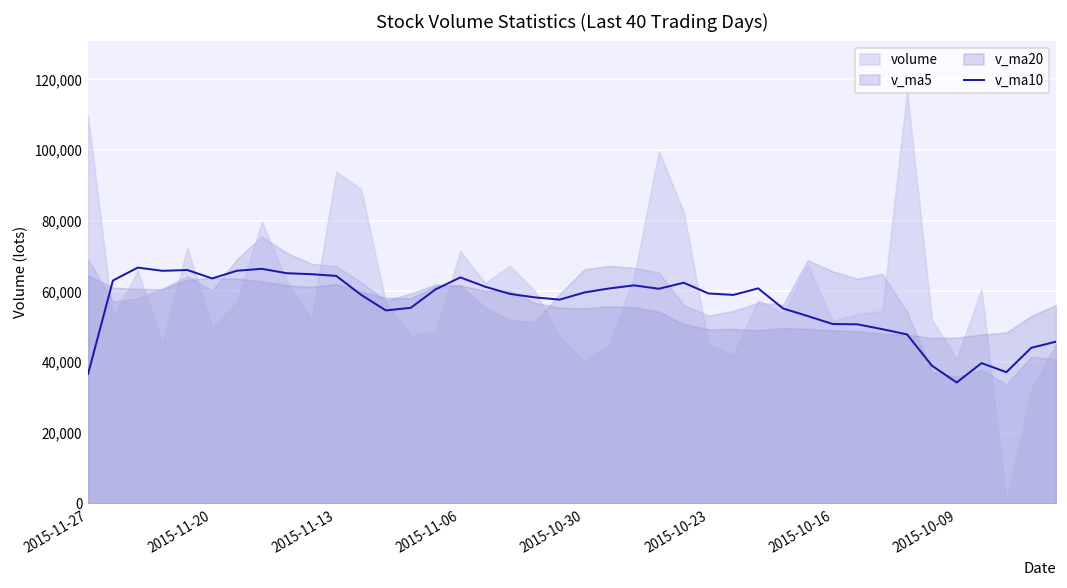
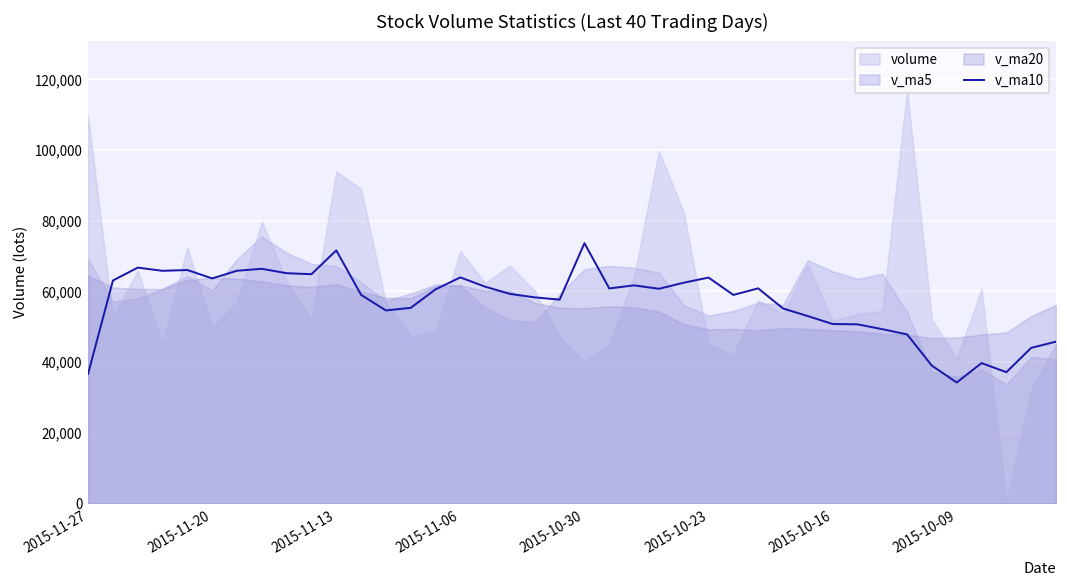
  {
    "v_ma10": {
      "2015-11-27": "37,000",
-     "2015-11-13": "64,000",
+     "2015-11-13": "72,000",
      "2015-11-06": "64,000",
-     "2015-10-30": "60,000",
-     "2015-10-23": "59,000",
+     "2015-10-30": "74,000",
+     "2015-10-23": "64,000",
      "2015-10-16": "51,000",
      "2015-10-09": "34,000"
    }
  }
